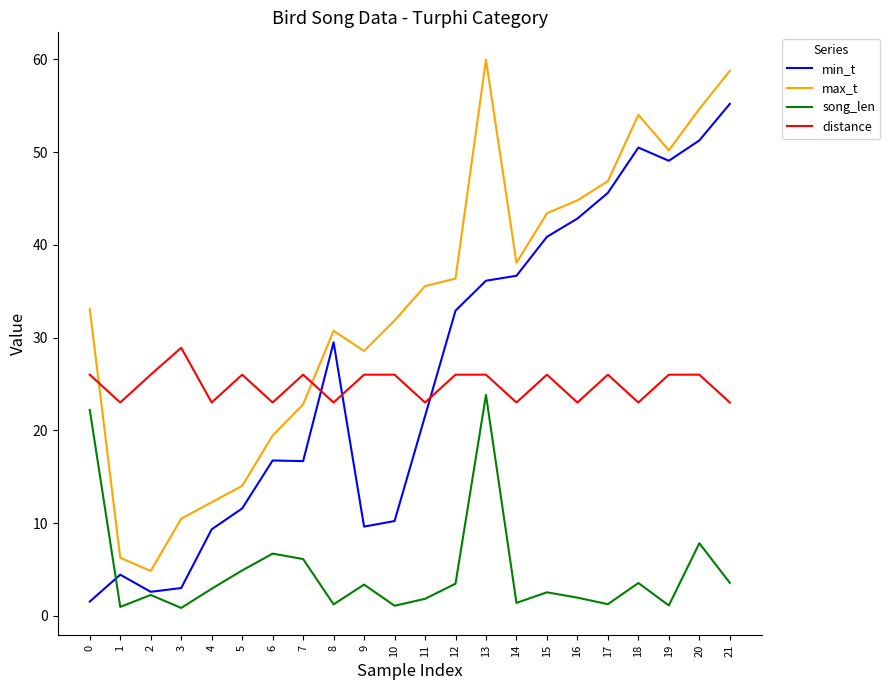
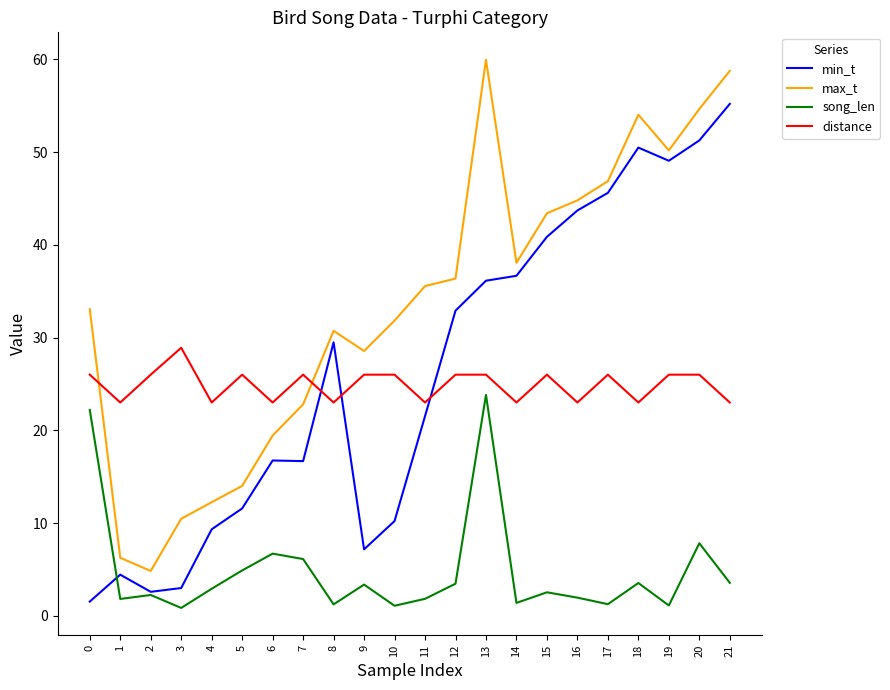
  {
    "min_t": {
      "0": 2,
      "1": 4,
      "2": 3,
      "3": 3,
      "4": 9,
      "5": 12,
      "6": 17,
      "7": 17,
      "8": 29,
-     "9": 10,
+     "9": 7,
      "10": 10,
      "11": 22,
      "12": 33,
      "13": 36,
      "14": 37,
      "15": 41,
-     "16": 43,
+     "16": 44,
      "17": 46,
      "18": 50,
      "19": 49,
      "20": 51,
      "21": 55
    },
    "max_t": {
      "0": 33,
      "1": 6,
      "2": 5,
      "3": 10,
      "4": 12,
      "5": 14,
      "6": 19,
      "7": 23,
      "8": 31,
      "9": 29,
      "10": 32,
      "11": 36,
      "12": 36,
      "13": 60,
      "14": 38,
      "15": 43,
      "16": 45,
      "17": 47,
      "18": 54,
      "19": 50,
      "20": 55,
      "21": 59
    },
    "song_len": {
      "0": 22,
-     "1": 1,
+     "1": 2,
      "2": 2,
      "3": 1,
      "4": 3,
      "5": 5,
      "6": 7,
      "7": 6,
      "8": 1,
      "9": 3,
      "10": 1,
      "11": 2,
      "12": 3,
      "13": 24,
      "14": 1,
      "15": 3,
      "16": 2,
      "17": 1,
      "18": 4,
      "19": 1,
      "20": 8,
      "21": 4
    },
    "distance": {
      "0": 26,
      "1": 23,
      "2": 26,
      "3": 29,
      "4": 23,
      "5": 26,
      "6": 23,
      "7": 26,
      "8": 23,
      "9": 26,
      "10": 26,
      "11": 23,
      "12": 26,
      "13": 26,
      "14": 23,
      "15": 26,
      "16": 23,
      "17": 26,
      "18": 23,
      "19": 26,
      "20": 26,
      "21": 23
    }
  }
